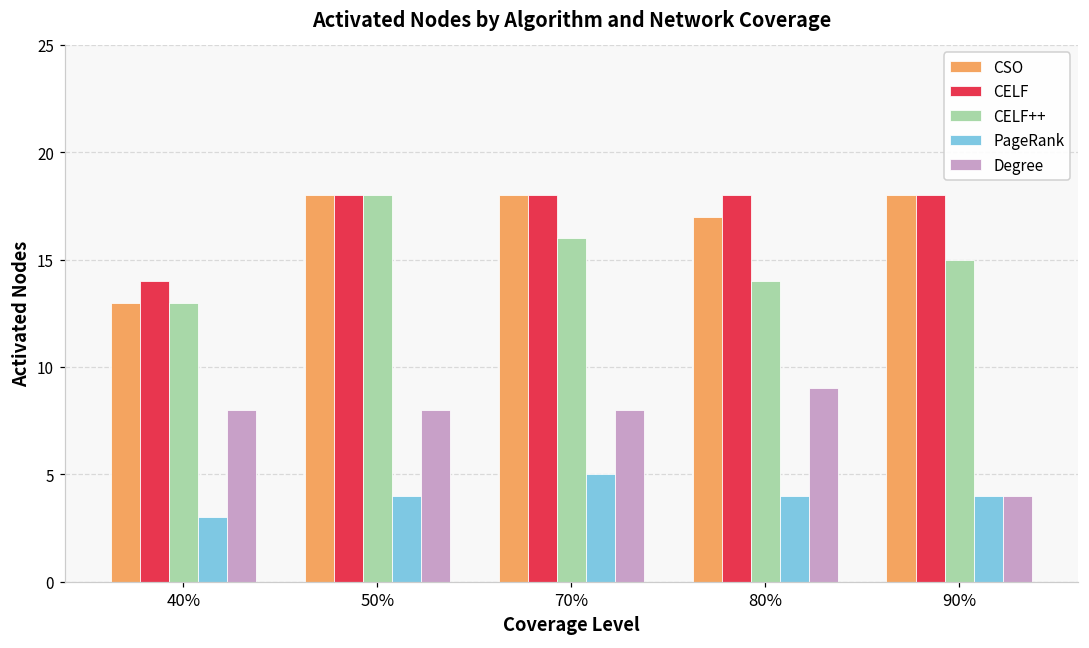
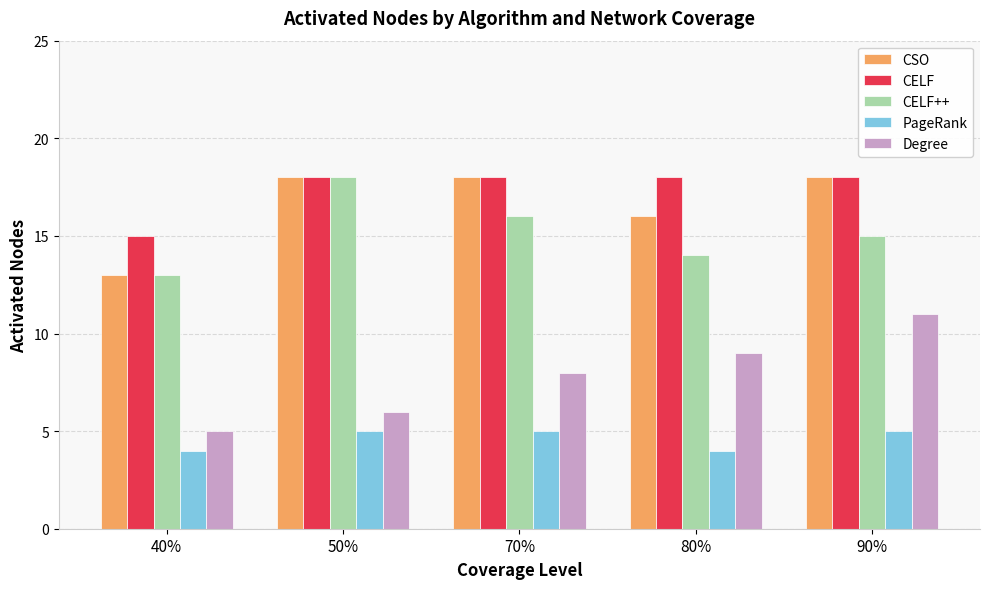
  {
    "CSO": {
      "40%": 13,
      "50%": 18,
      "70%": 18,
-     "80%": 17,
+     "80%": 16,
      "90%": 18
    },
    "CELF": {
-     "40%": 14,
+     "40%": 15,
      "50%": 18,
      "70%": 18,
      "80%": 18,
      "90%": 18
    },
    "CELF++": {
      "40%": 13,
      "50%": 18,
      "70%": 16,
      "80%": 14,
      "90%": 15
    },
    "PageRank": {
-     "40%": 3,
-     "50%": 4,
+     "40%": 4,
+     "50%": 5,
      "70%": 5,
      "80%": 4,
-     "90%": 4
+     "90%": 5
    },
    "Degree": {
-     "40%": 8,
-     "50%": 8,
+     "40%": 5,
+     "50%": 6,
      "70%": 8,
      "80%": 9,
-     "90%": 4
+     "90%": 11
    }
  }
